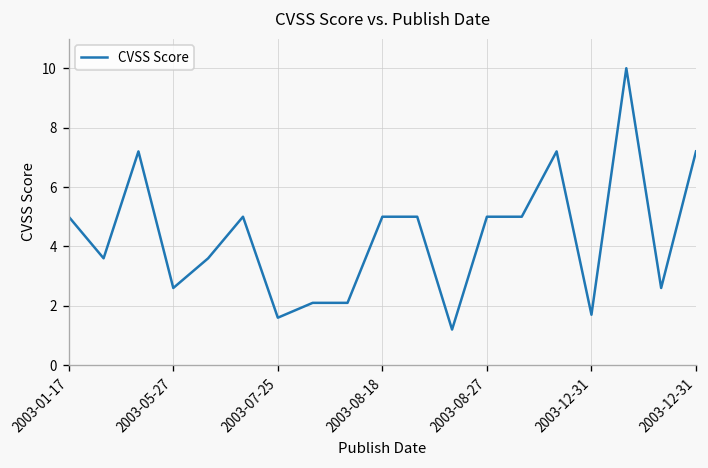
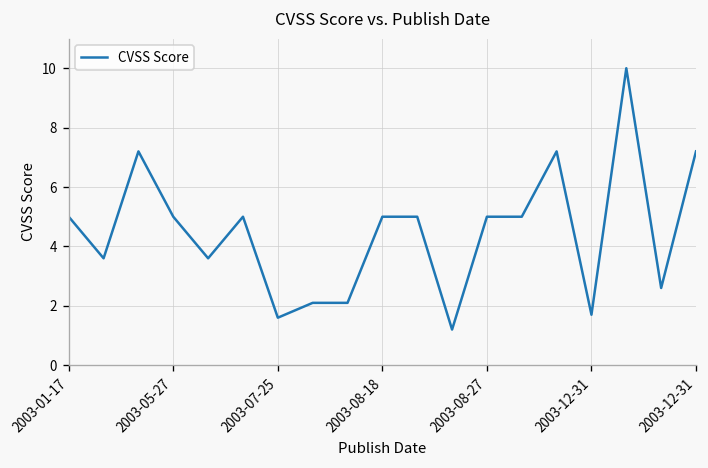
  {
    "2003-01-17": 5.0,
-   "2003-05-27": 2.6,
+   "2003-05-27": 5.0,
    "2003-07-25": 1.6,
    "2003-08-18": 5.0
  }
